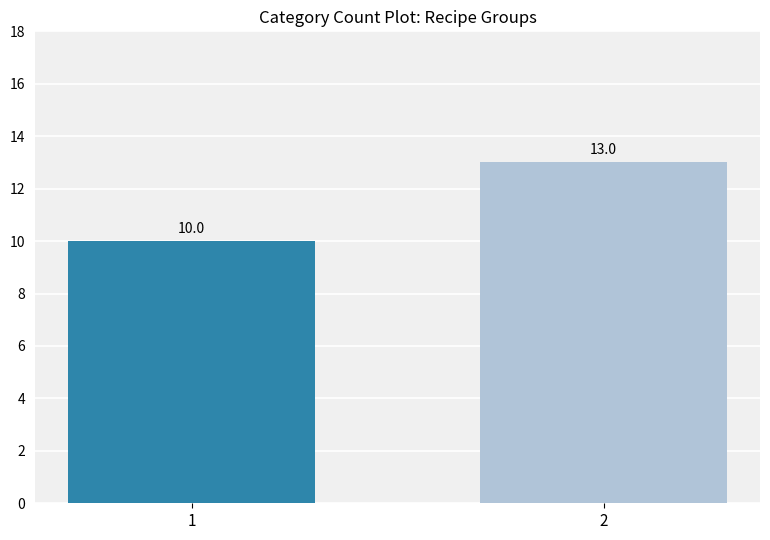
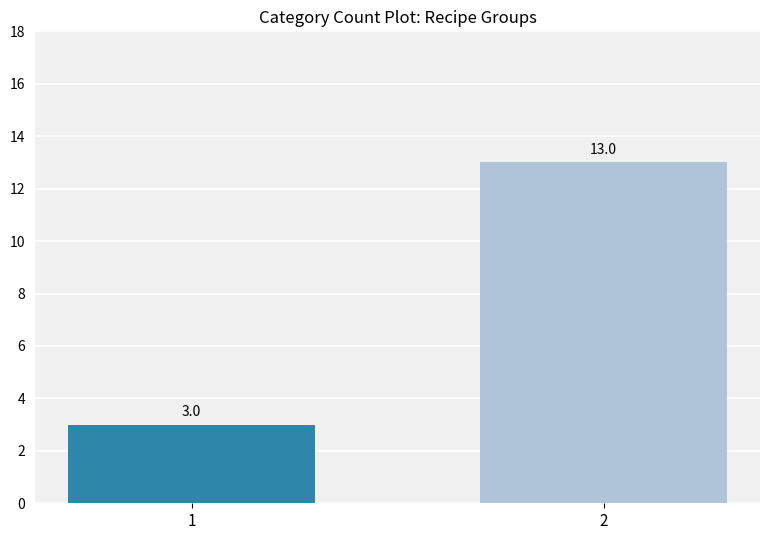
  {
-   "1": 10.0,
+   "1": 3.0,
    "2": 13.0
  }
